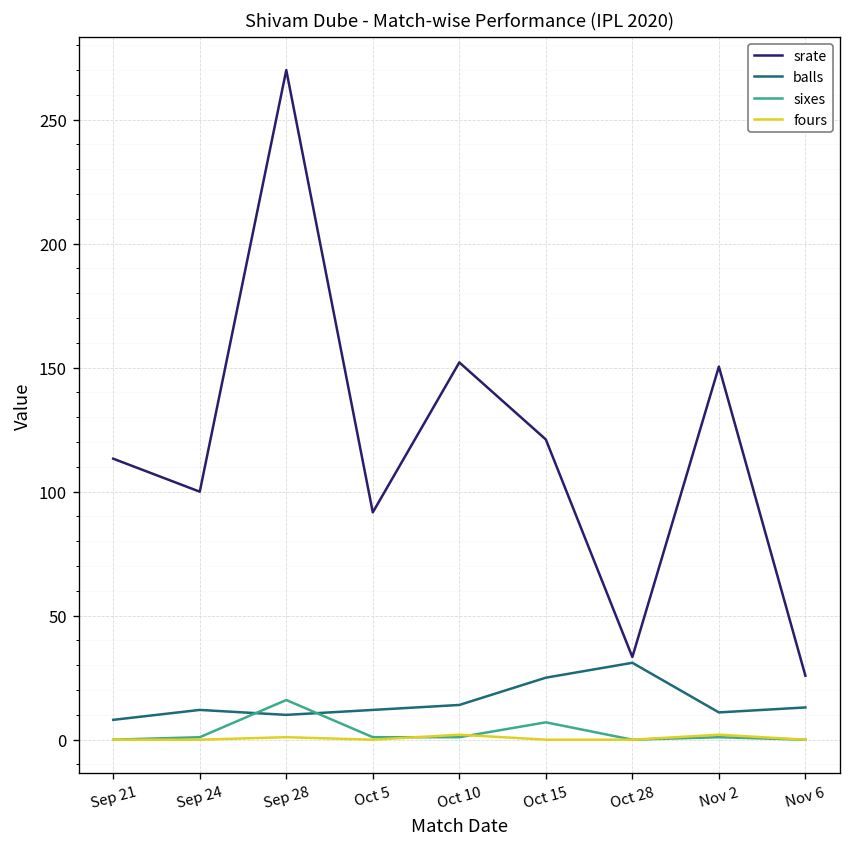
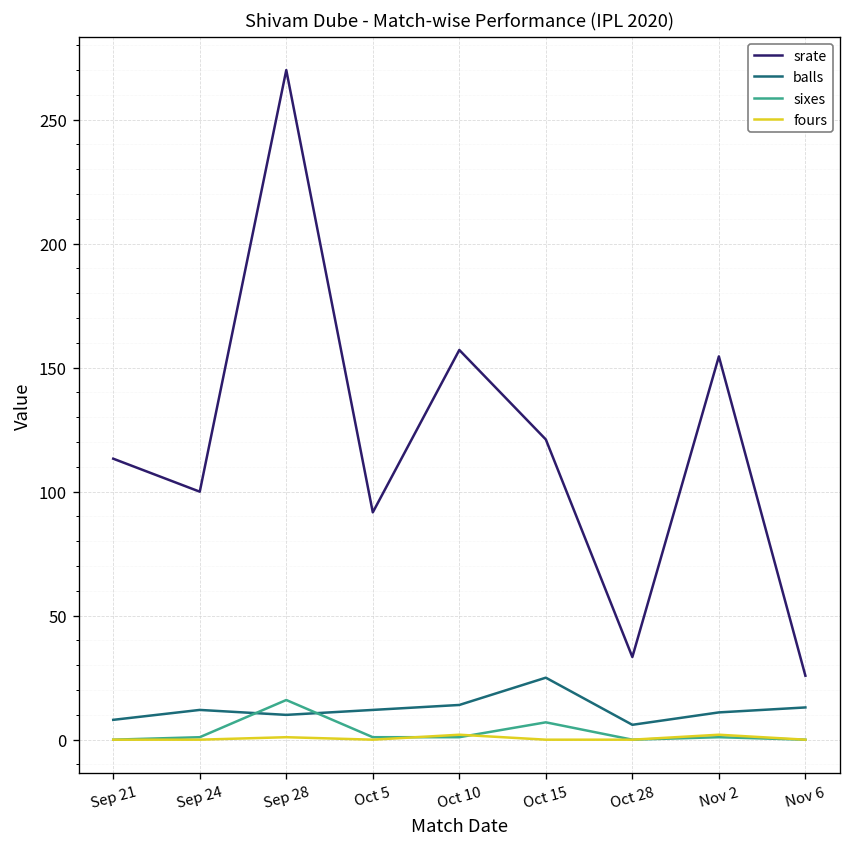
  {
    "srate": {
      "Sep 21": 113,
      "Sep 24": 100,
      "Sep 28": 270,
      "Oct 5": 92,
-     "Oct 10": 152,
+     "Oct 10": 157,
      "Oct 15": 121,
      "Oct 28": 33,
-     "Nov 2": 150,
+     "Nov 2": 155,
      "Nov 6": 26
    },
    "balls": {
      "Sep 21": 8,
      "Sep 24": 12,
      "Sep 28": 10,
      "Oct 5": 12,
      "Oct 10": 14,
      "Oct 15": 25,
-     "Oct 28": 31,
+     "Oct 28": 6,
      "Nov 2": 11,
      "Nov 6": 13
    },
    "sixes": {
      "Sep 28": 16,
      "Oct 15": 7
    },
    "fours": {
      "Sep 28": 1,
      "Oct 15": 0
    }
  }
